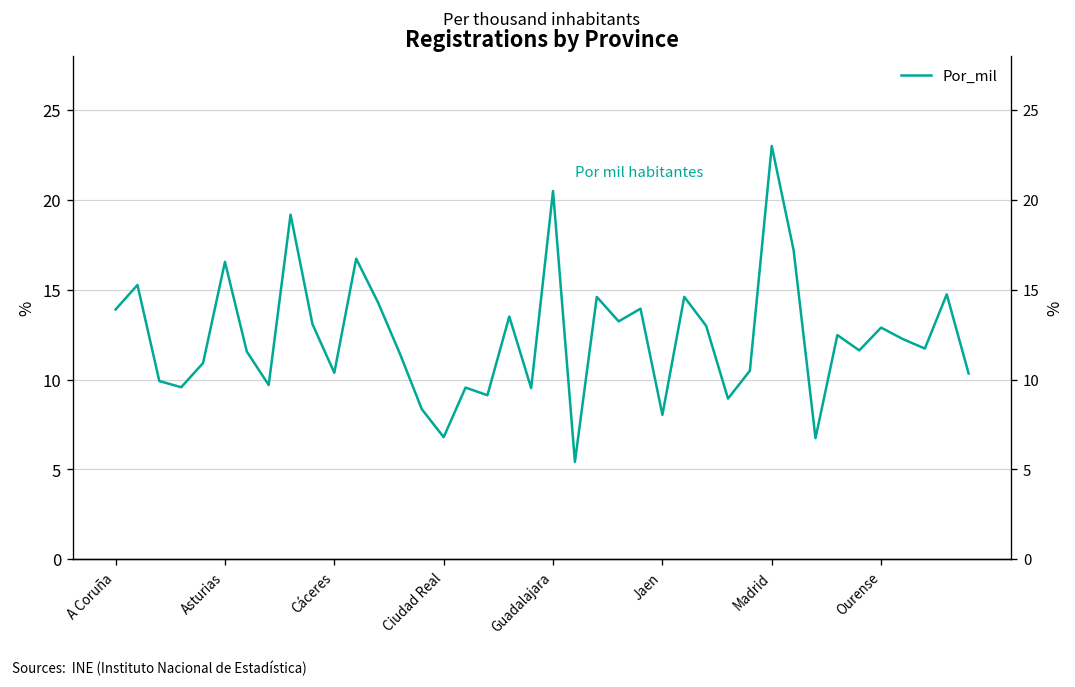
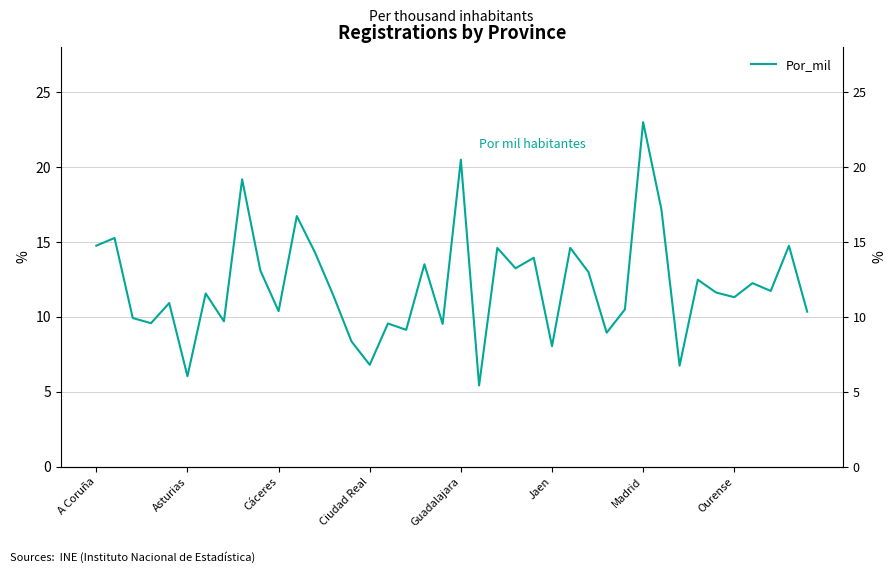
  {
-   "A Coruña": 13.9,
-   "Asturias": 16.5,
+   "A Coruña": 14.7,
+   "Asturias": 6.0,
    "Cáceres": 10.4,
    "Ciudad Real": 6.8,
    "Guadalajara": 20.5,
    "Jaen": 8.0,
    "Madrid": 23.0,
-   "Ourense": 12.9
+   "Ourense": 11.3
  }
